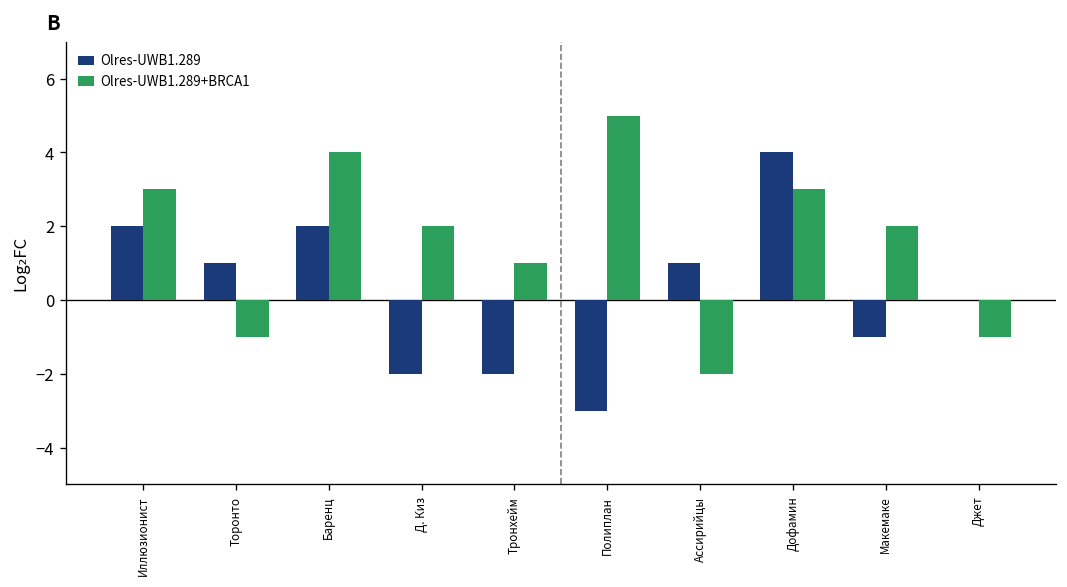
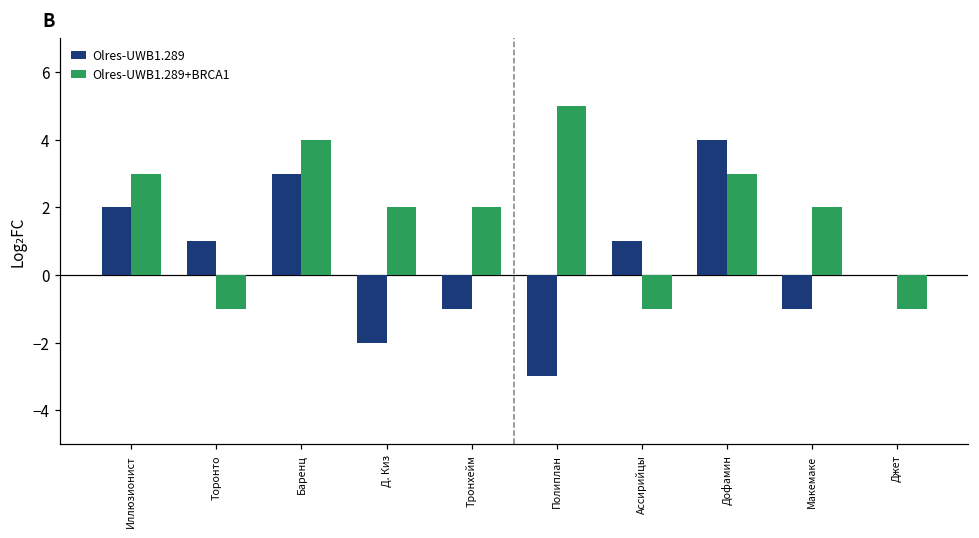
  {
    "Olres-UWB1.289": {
      "Иллюзионист": 2,
      "Торонто": 1,
-     "Баренц": 2,
+     "Баренц": 3,
      "Д. Киз": -2,
-     "Тронхейм": -2,
+     "Тронхейм": -1,
      "Полиплан": -3,
      "Ассирийцы": 1,
      "Дофамин": 4,
      "Макемаке": -1,
      "Джет": 0
    },
    "Olres-UWB1.289+BRCA1": {
      "Иллюзионист": 3,
      "Торонто": -1,
      "Баренц": 4,
      "Д. Киз": 2,
-     "Тронхейм": 1,
+     "Тронхейм": 2,
      "Полиплан": 5,
-     "Ассирийцы": -2,
+     "Ассирийцы": -1,
      "Дофамин": 3,
      "Макемаке": 2,
      "Джет": -1
    }
  }
